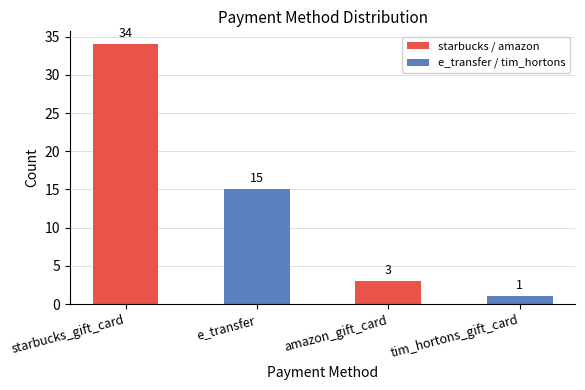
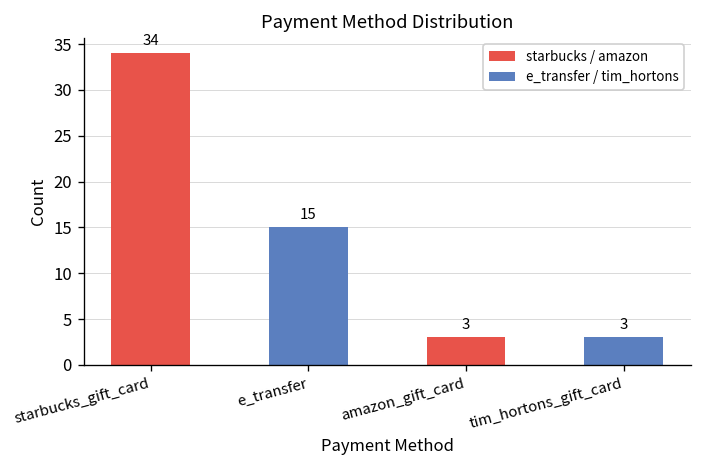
  {
    "starbucks_gift_card": 34,
    "e_transfer": 15,
    "amazon_gift_card": 3,
-   "tim_hortons_gift_card": 1
+   "tim_hortons_gift_card": 3
  }
